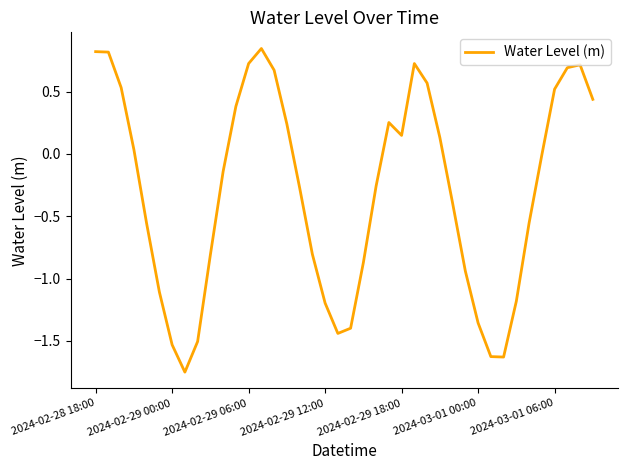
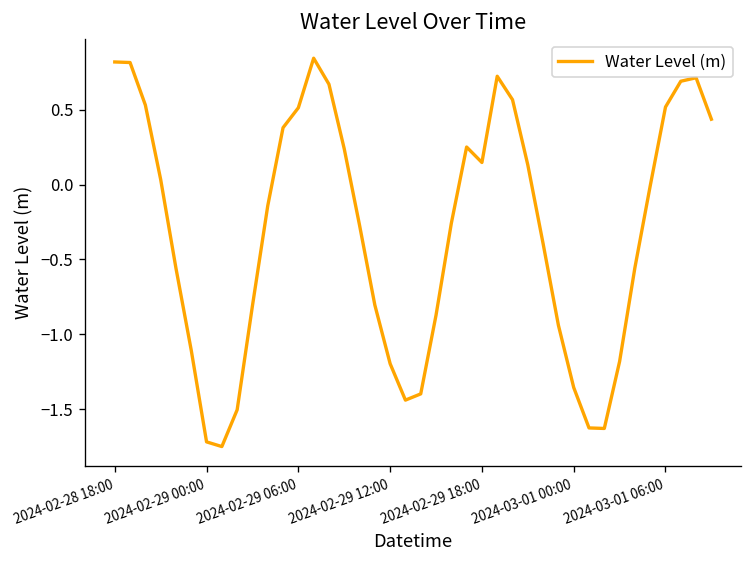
  {
    "2024-02-28 18:00": 0.82,
-   "2024-02-29 00:00": -1.53,
-   "2024-02-29 06:00": 0.73,
+   "2024-02-29 00:00": -1.72,
+   "2024-02-29 06:00": 0.51,
    "2024-02-29 12:00": -1.20,
    "2024-02-29 18:00": 0.15,
    "2024-03-01 00:00": -1.36,
    "2024-03-01 06:00": 0.52
  }
